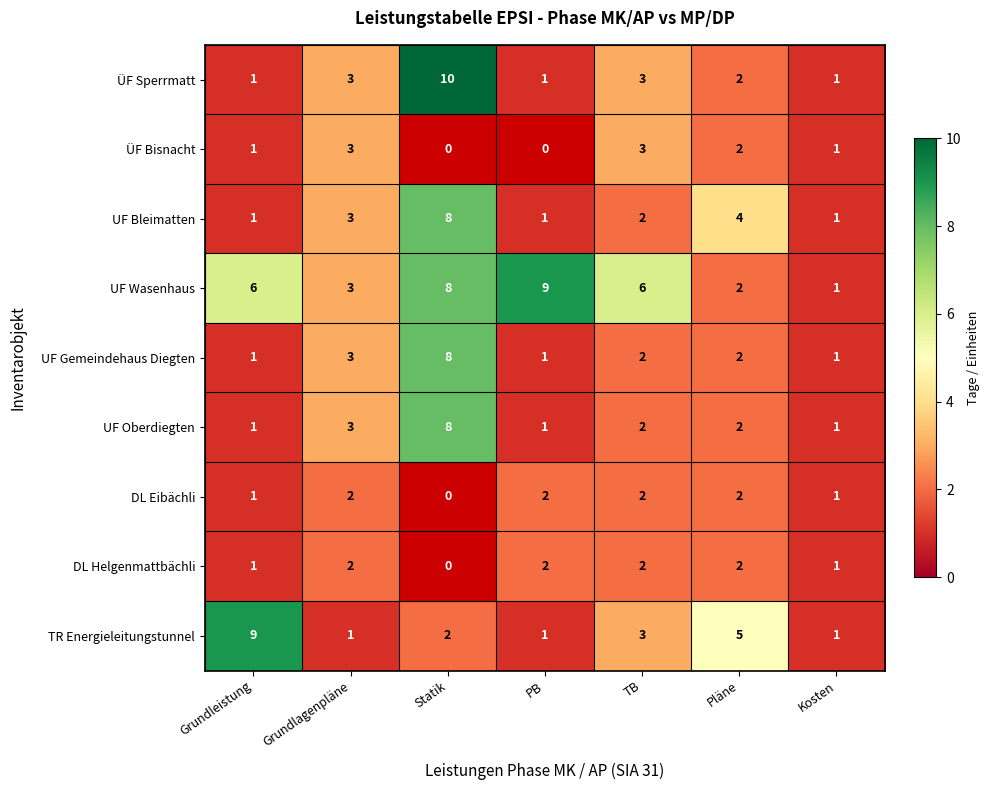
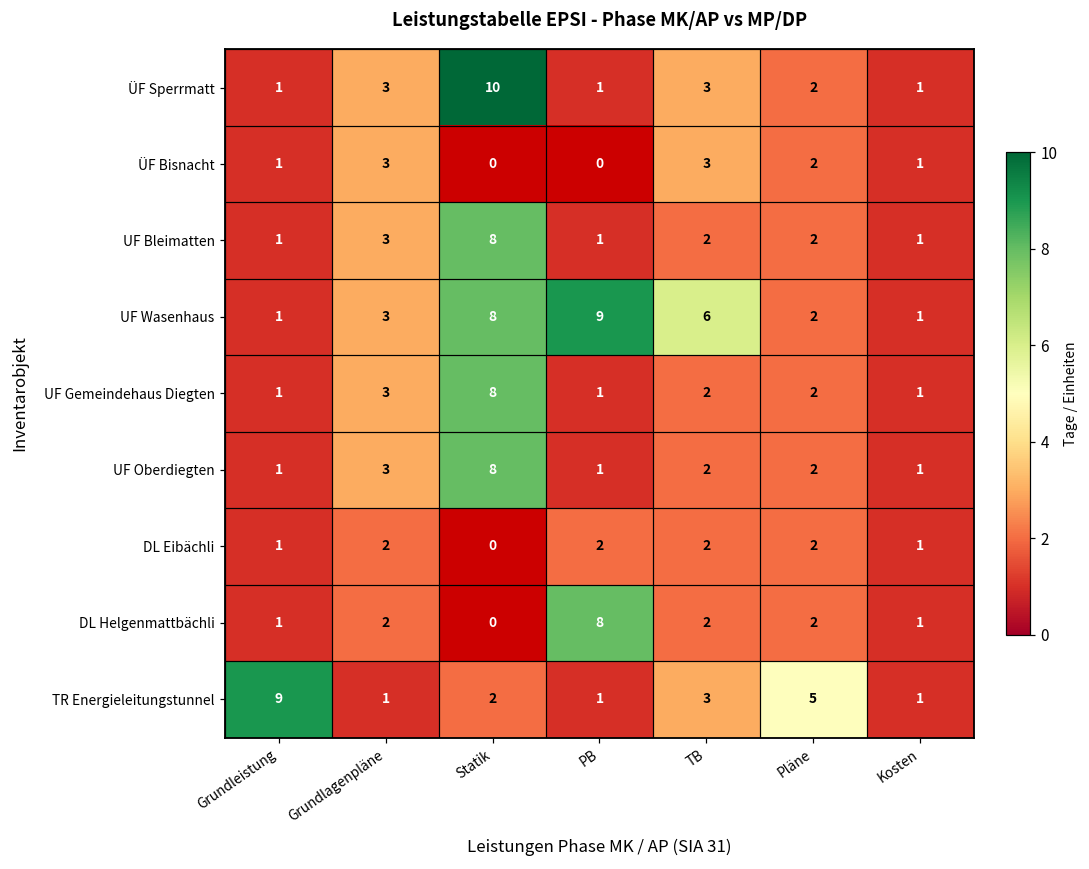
  {
    "ÜF Sperrmatt": {
      "Grundleistung": 1,
      "Grundlagenpläne": 3,
      "Statik": 10,
      "PB": 1,
      "TB": 3,
      "Pläne": 2,
      "Kosten": 1
    },
    "ÜF Bisnacht": {
      "Grundleistung": 1,
      "Grundlagenpläne": 3,
      "TB": 3,
      "Pläne": 2,
      "Kosten": 1
    },
    "UF Bleimatten": {
      "Grundleistung": 1,
      "Grundlagenpläne": 3,
      "Statik": 8,
      "PB": 1,
      "TB": 2,
-     "Pläne": 4,
+     "Pläne": 2,
      "Kosten": 1
    },
    "UF Wasenhaus": {
-     "Grundleistung": 6,
+     "Grundleistung": 1,
      "Grundlagenpläne": 3,
      "Statik": 8,
      "PB": 9,
      "TB": 6,
      "Pläne": 2,
      "Kosten": 1
    },
    "UF Gemeindehaus Diegten": {
      "Grundleistung": 1,
      "Grundlagenpläne": 3,
      "Statik": 8,
      "PB": 1,
      "TB": 2,
      "Pläne": 2,
      "Kosten": 1
    },
    "UF Oberdiegten": {
      "Grundleistung": 1,
      "Grundlagenpläne": 3,
      "Statik": 8,
      "PB": 1,
      "TB": 2,
      "Pläne": 2,
      "Kosten": 1
    },
    "DL Eibächli": {
      "Grundleistung": 1,
      "Grundlagenpläne": 2,
      "PB": 2,
      "TB": 2,
      "Pläne": 2,
      "Kosten": 1
    },
    "DL Helgenmattbächli": {
      "Grundleistung": 1,
      "Grundlagenpläne": 2,
-     "PB": 2,
+     "PB": 8,
      "TB": 2,
      "Pläne": 2,
      "Kosten": 1
    },
    "TR Energieleitungstunnel": {
      "Grundleistung": 9,
      "Grundlagenpläne": 1,
      "Statik": 2,
      "PB": 1,
      "TB": 3,
      "Pläne": 5,
      "Kosten": 1
    }
  }
